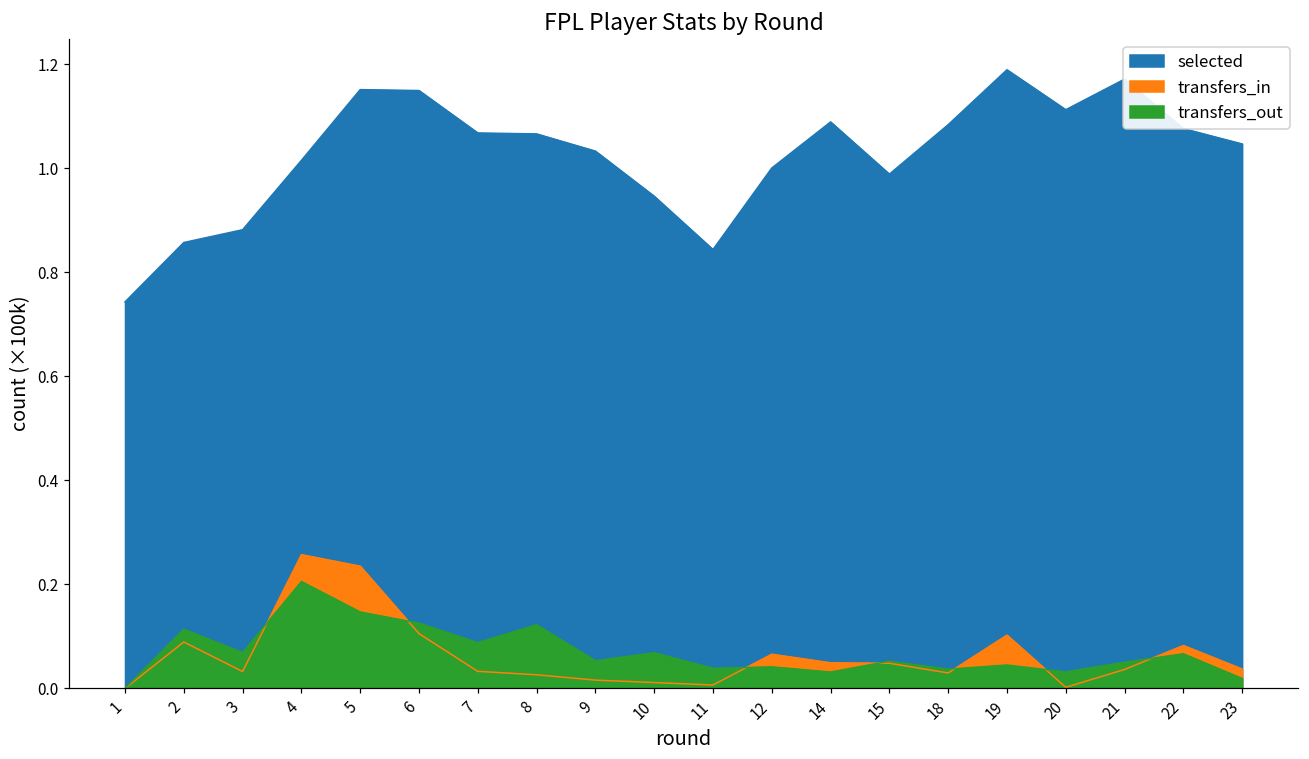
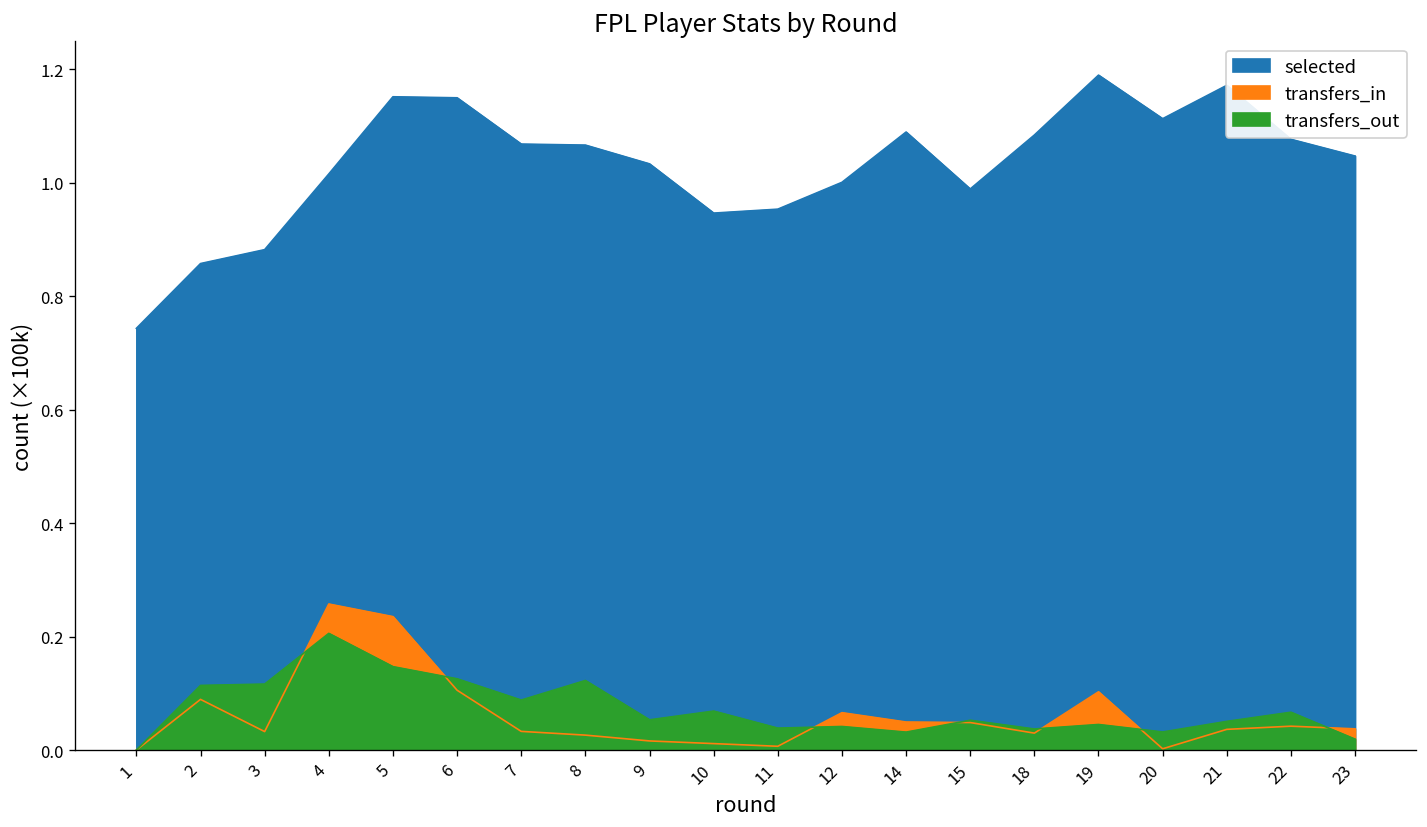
  {
    "selected": {
      "1": 0.74,
      "2": 0.86,
      "3": 0.88,
      "4": 1.02,
      "5": 1.15,
      "6": 1.15,
      "7": 1.07,
      "8": 1.07,
      "9": 1.03,
      "10": 0.95,
-     "11": 0.84,
+     "11": 0.95,
      "12": 1.00,
      "14": 1.09,
      "15": 0.99,
      "18": 1.08,
      "19": 1.19,
      "20": 1.11,
      "23": 1.05
    },
    "transfers_in": {
      "2": 0.09,
      "3": 0.03,
      "4": 0.26,
      "5": 0.24,
      "6": 0.11,
      "7": 0.03,
      "8": 0.03,
      "9": 0.02,
      "10": 0.01,
      "11": 0.01,
      "12": 0.07,
      "14": 0.05,
      "18": 0.03,
      "19": 0.10,
      "20": 0.00,
      "21": 0.04,
-     "22": 0.08,
+     "22": 0.04,
      "23": 0.04
    },
    "transfers_out": {
      "2": 0.11,
-     "3": 0.07,
+     "3": 0.12,
      "4": 0.21,
      "5": 0.15,
      "6": 0.13,
      "7": 0.09,
      "8": 0.12,
      "9": 0.05,
      "10": 0.07,
      "11": 0.04,
      "12": 0.04,
      "14": 0.03,
      "18": 0.04,
      "19": 0.05,
      "20": 0.03,
      "21": 0.05,
      "22": 0.07,
      "23": 0.02
    }
  }
